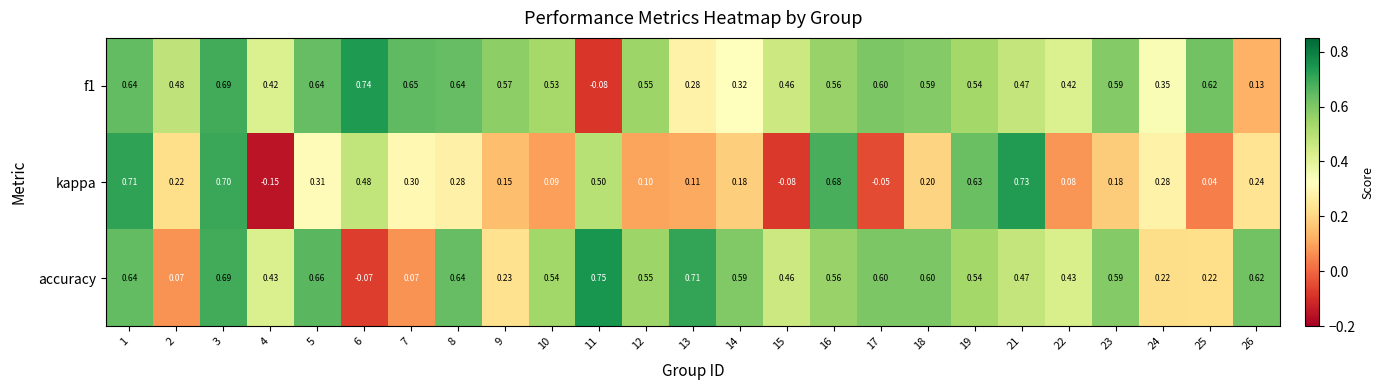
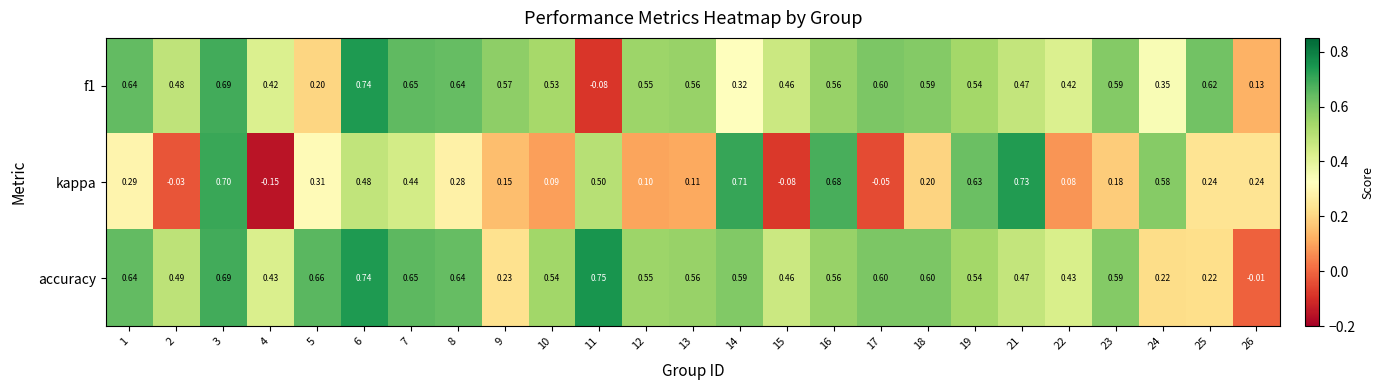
  {
    "f1": {
      "1": 0.64,
      "2": 0.48,
      "3": 0.69,
      "4": 0.42,
-     "5": 0.64,
+     "5": 0.20,
      "6": 0.74,
      "7": 0.65,
      "8": 0.64,
      "9": 0.57,
      "10": 0.53,
      "11": -0.08,
      "12": 0.55,
-     "13": 0.28,
+     "13": 0.56,
      "14": 0.32,
      "15": 0.46,
      "16": 0.56,
      "17": 0.60,
      "18": 0.59,
      "19": 0.54,
      "21": 0.47,
      "22": 0.42,
      "23": 0.59,
      "24": 0.35,
      "25": 0.62,
      "26": 0.13
    },
    "kappa": {
-     "1": 0.71,
-     "2": 0.22,
+     "1": 0.29,
+     "2": -0.03,
      "3": 0.70,
      "4": -0.15,
      "5": 0.31,
      "6": 0.48,
-     "7": 0.30,
+     "7": 0.44,
      "8": 0.28,
      "9": 0.15,
      "10": 0.09,
      "11": 0.50,
      "12": 0.10,
      "13": 0.11,
-     "14": 0.18,
+     "14": 0.71,
      "15": -0.08,
      "16": 0.68,
      "17": -0.05,
      "18": 0.20,
      "19": 0.63,
      "21": 0.73,
      "22": 0.08,
      "23": 0.18,
-     "24": 0.28,
-     "25": 0.04,
+     "24": 0.58,
+     "25": 0.24,
      "26": 0.24
    },
    "accuracy": {
      "1": 0.64,
-     "2": 0.07,
+     "2": 0.49,
      "3": 0.69,
      "4": 0.43,
      "5": 0.66,
-     "6": -0.07,
-     "7": 0.07,
+     "6": 0.74,
+     "7": 0.65,
      "8": 0.64,
      "9": 0.23,
      "10": 0.54,
      "11": 0.75,
      "12": 0.55,
-     "13": 0.71,
+     "13": 0.56,
      "14": 0.59,
      "15": 0.46,
      "16": 0.56,
      "17": 0.60,
      "18": 0.60,
      "19": 0.54,
      "21": 0.47,
      "22": 0.43,
      "23": 0.59,
      "24": 0.22,
      "25": 0.22,
-     "26": 0.62
+     "26": -0.01
    }
  }
